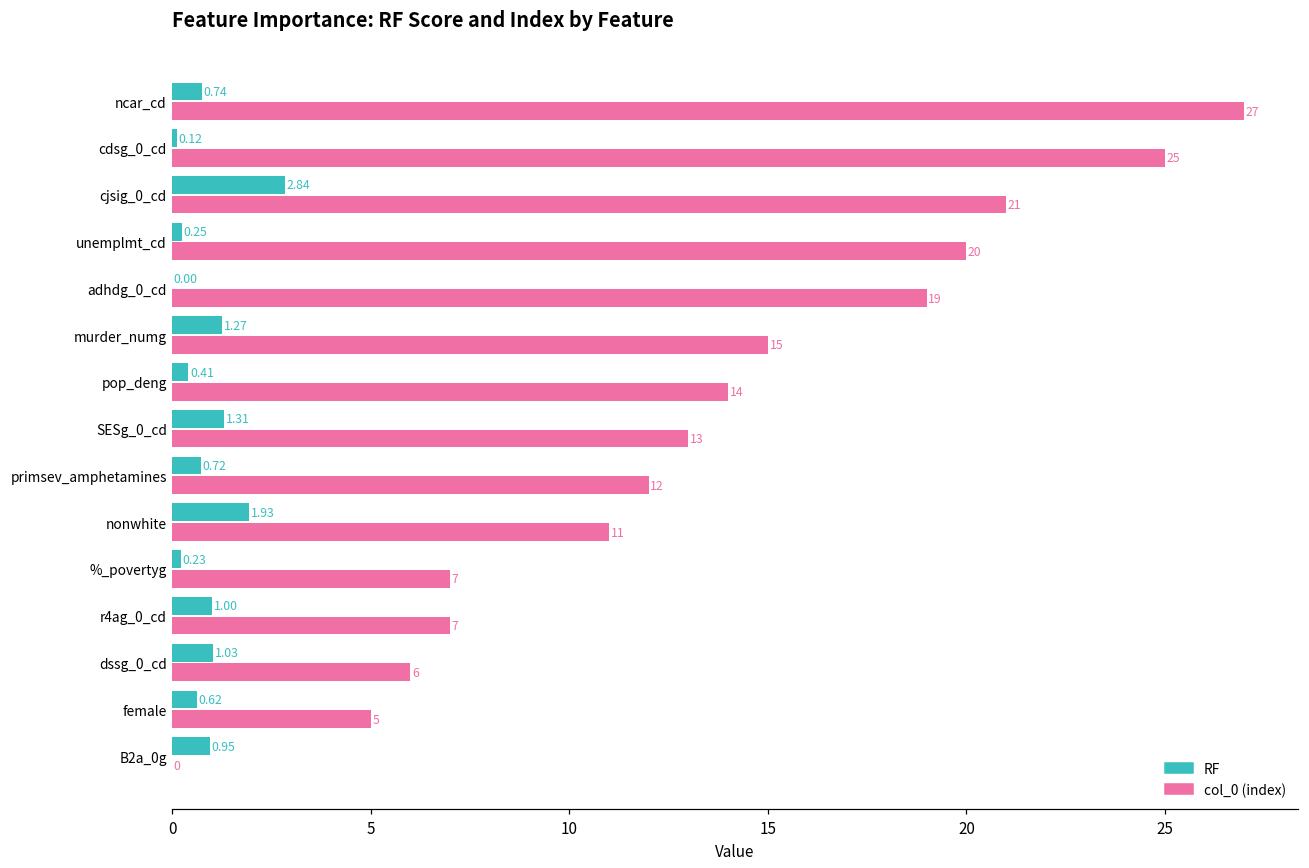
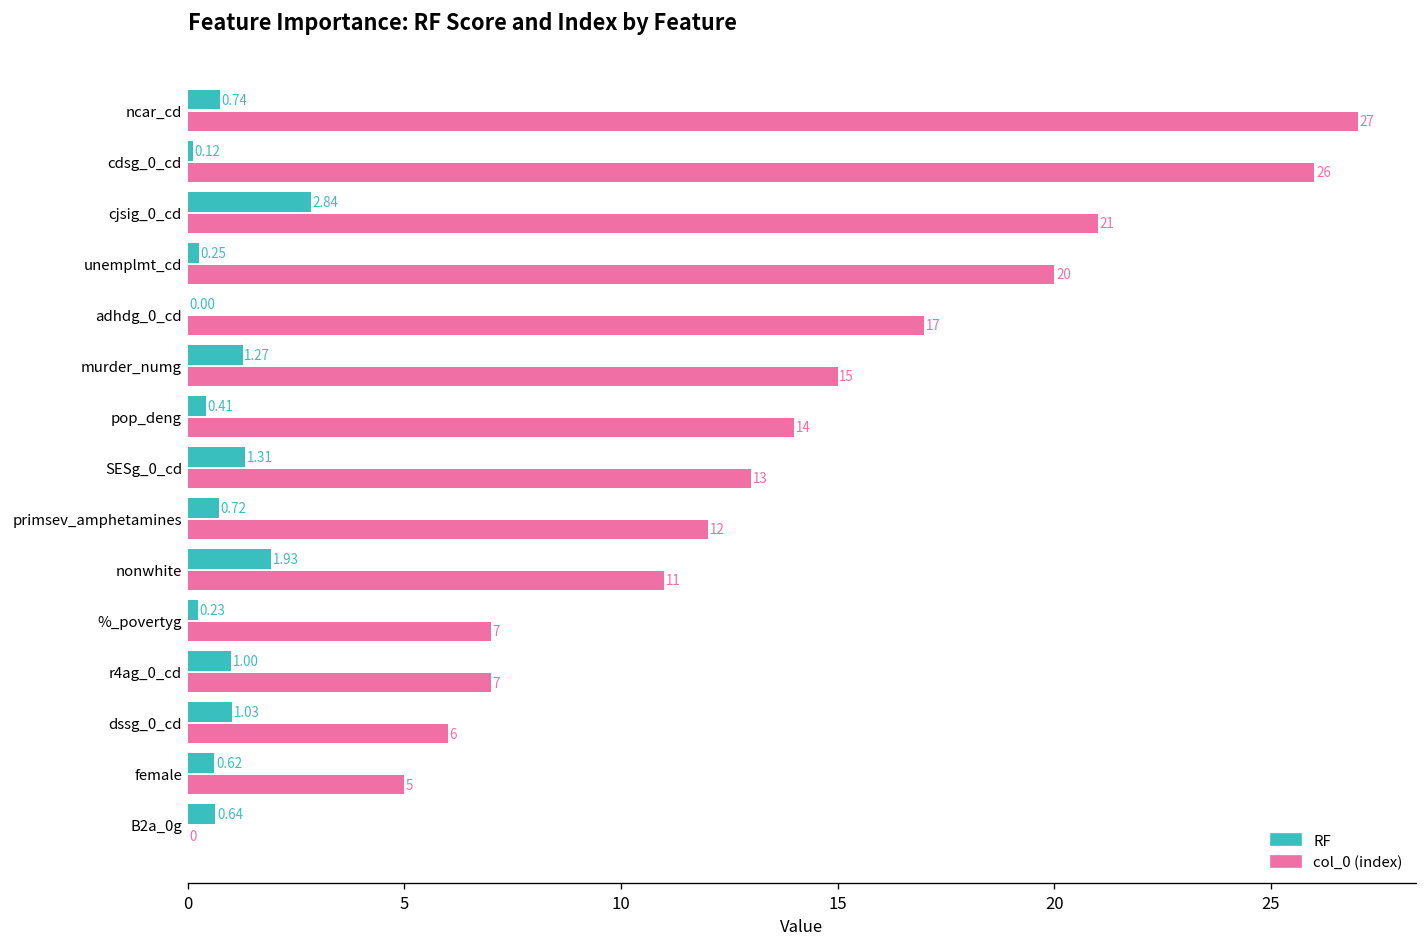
  {
    "RF": {
      "ncar_cd": 0.74,
      "cdsg_0_cd": 0.12,
      "cjsig_0_cd": 2.84,
      "unemplmt_cd": 0.25,
      "adhdg_0_cd": 0.00,
      "murder_numg": 1.27,
      "pop_deng": 0.41,
      "SESg_0_cd": 1.31,
      "primsev_amphetamines": 0.72,
      "nonwhite": 1.93,
      "%_povertyg": 0.23,
      "r4ag_0_cd": 1.00,
      "dssg_0_cd": 1.03,
      "female": 0.62,
-     "B2a_0g": 0.95
+     "B2a_0g": 0.64
    },
    "col_0 (index)": {
      "ncar_cd": 27,
-     "cdsg_0_cd": 25,
+     "cdsg_0_cd": 26,
      "cjsig_0_cd": 21,
      "unemplmt_cd": 20,
-     "adhdg_0_cd": 19,
+     "adhdg_0_cd": 17,
      "murder_numg": 15,
      "pop_deng": 14,
      "SESg_0_cd": 13,
      "primsev_amphetamines": 12,
      "nonwhite": 11,
      "%_povertyg": 7,
      "r4ag_0_cd": 7,
      "dssg_0_cd": 6,
      "female": 5,
      "B2a_0g": 0
    }
  }
